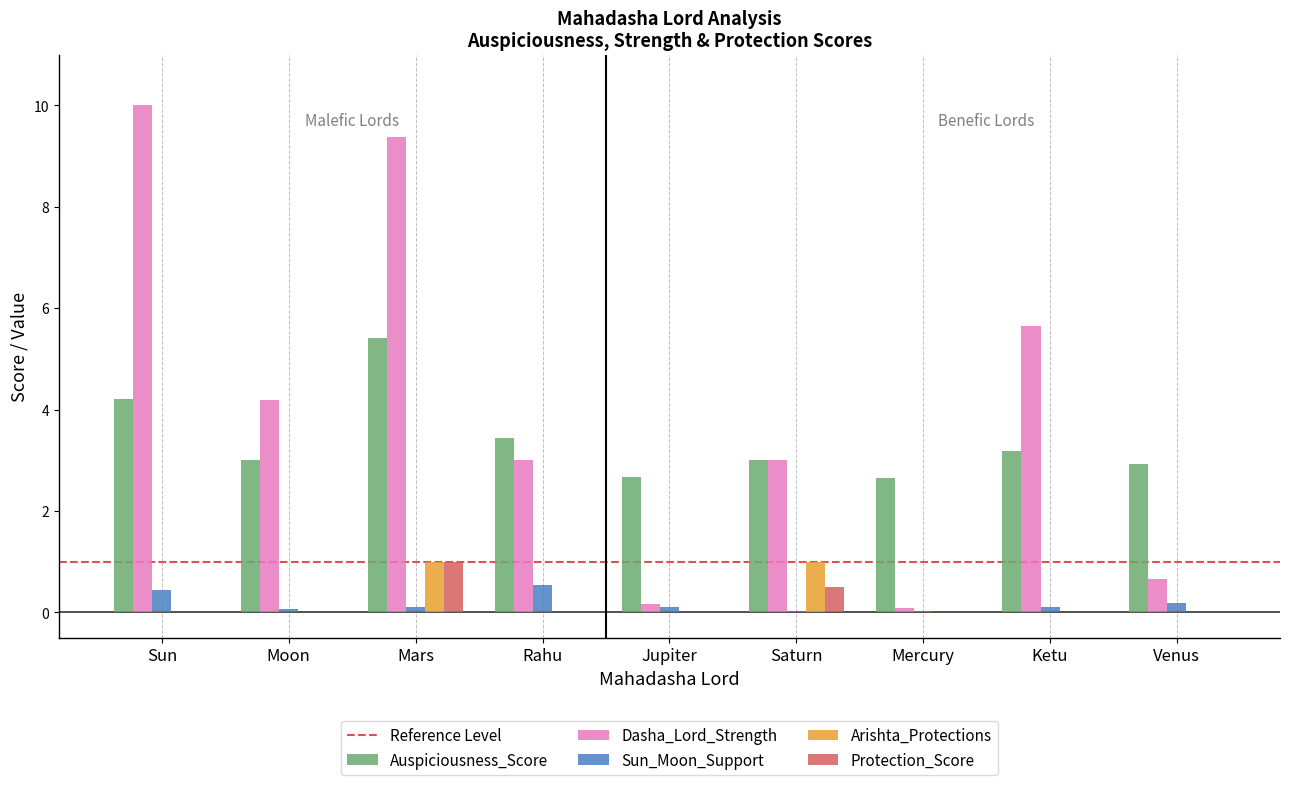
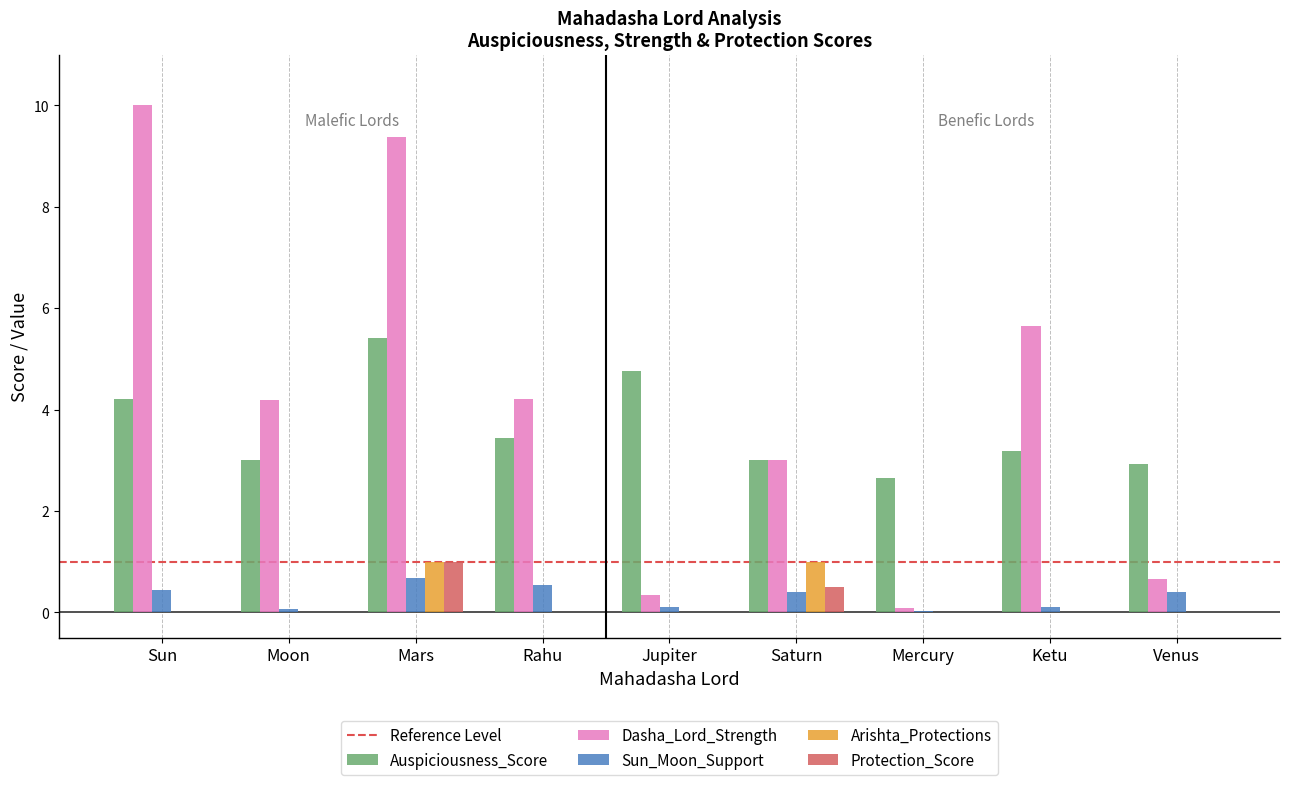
  {
    "Auspiciousness_Score": {
      "Sun": 4.2,
      "Moon": 3.0,
      "Mars": 5.4,
      "Rahu": 3.4,
-     "Jupiter": 2.7,
+     "Jupiter": 4.8,
      "Saturn": 3.0,
      "Mercury": 2.7,
      "Ketu": 3.2,
      "Venus": 2.9
    },
    "Dasha_Lord_Strength": {
      "Sun": 10.0,
      "Moon": 4.2,
      "Mars": 9.4,
-     "Rahu": 3.0,
-     "Jupiter": 0.2,
+     "Rahu": 4.2,
+     "Jupiter": 0.3,
      "Saturn": 3.0,
      "Mercury": 0.1,
      "Ketu": 5.6,
      "Venus": 0.7
    },
    "Sun_Moon_Support": {
      "Sun": 0.4,
      "Moon": 0.1,
-     "Mars": 0.1,
+     "Mars": 0.7,
      "Rahu": 0.5,
      "Jupiter": 0.1,
-     "Saturn": 0.0,
+     "Saturn": 0.4,
      "Ketu": 0.1,
-     "Venus": 0.2
+     "Venus": 0.4
    },
    "Arishta_Protections": {
      "Sun": 0.0,
      "Moon": 0.0,
      "Mars": 1.0,
      "Rahu": 0.0,
      "Jupiter": 0.0,
      "Saturn": 1.0,
      "Mercury": 0.0,
      "Ketu": 0.0,
      "Venus": 0.0
    },
    "Protection_Score": {
      "Sun": 0.0,
      "Moon": 0.0,
      "Mars": 1.0,
      "Rahu": 0.0,
      "Jupiter": 0.0,
      "Saturn": 0.5,
      "Mercury": 0.0,
      "Ketu": 0.0,
      "Venus": 0.0
    }
  }
